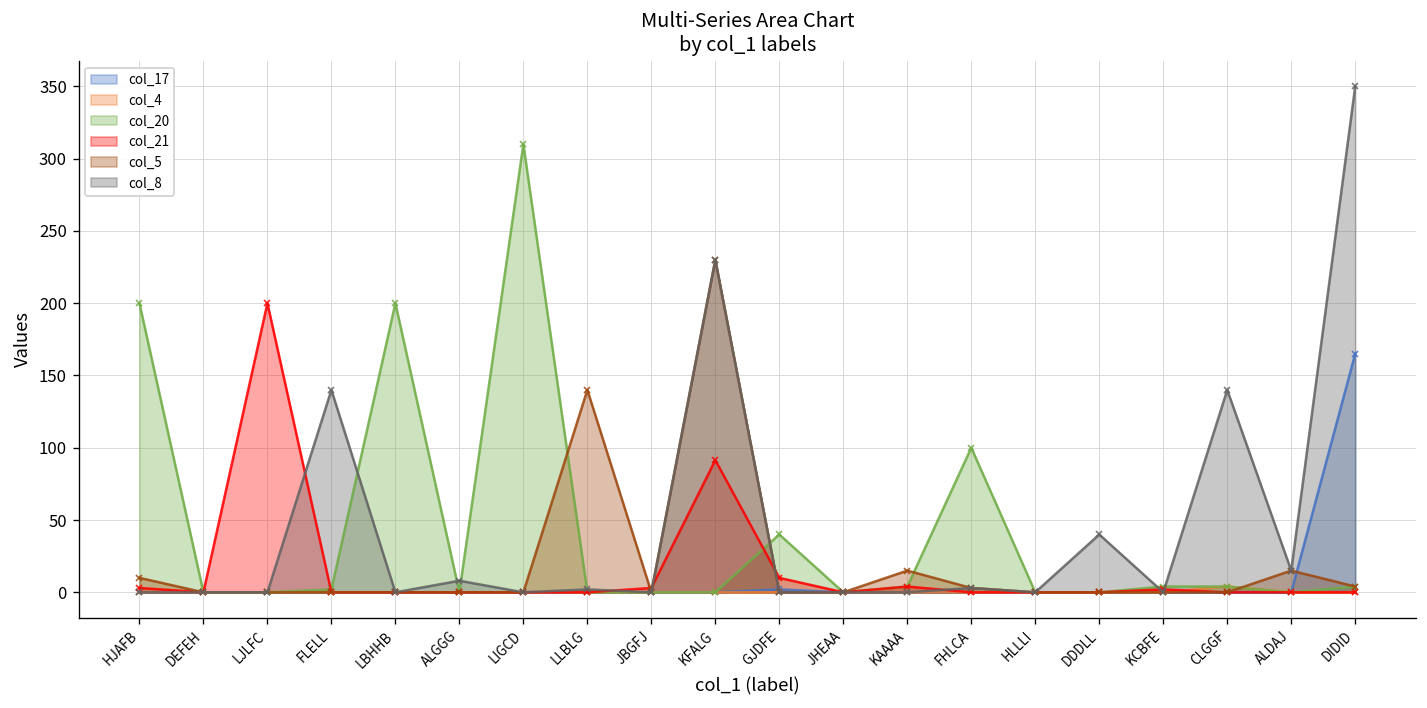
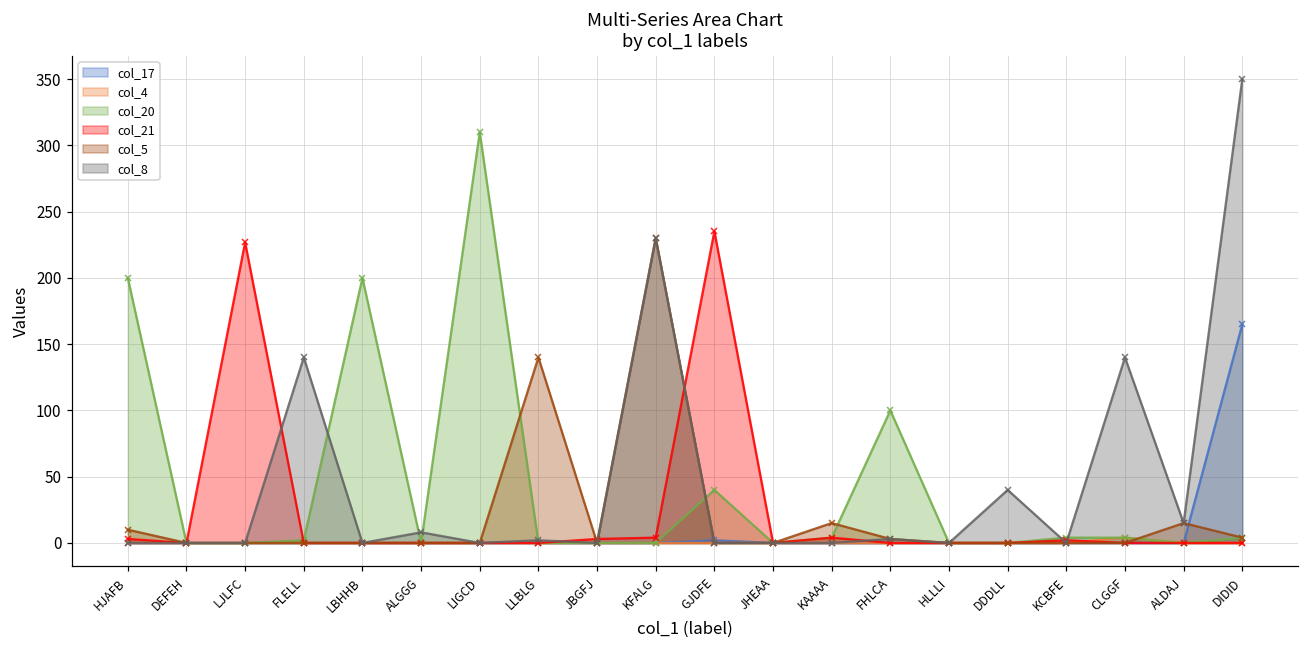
  {
    "col_21": {
      "HJAFB": 3,
-     "LJLFC": 200,
+     "LJLFC": 227,
      "JBGFJ": 3,
-     "KFALG": 91,
-     "GJDFE": 10
+     "KFALG": 4,
+     "GJDFE": 235
    }
  }
